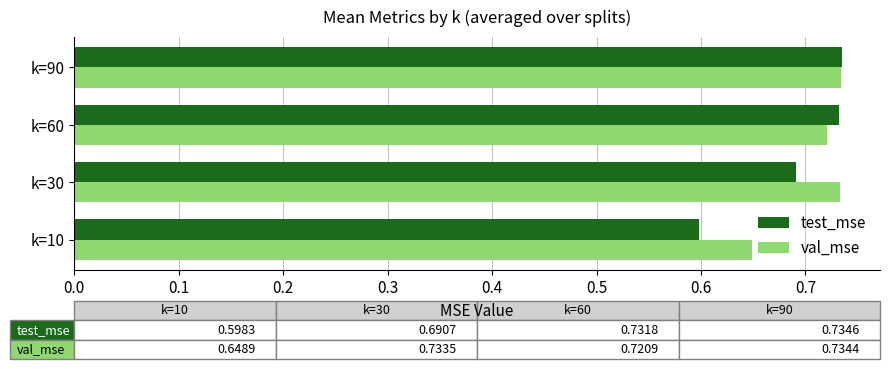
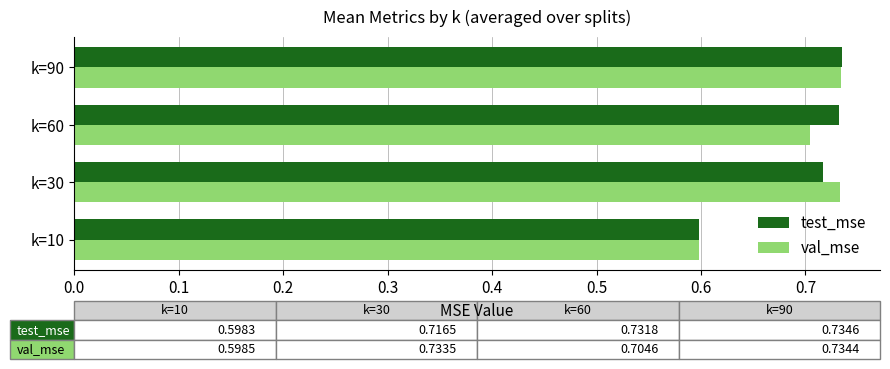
  {
    "test_mse": {
-     "k=30": 0.6907
+     "k=30": 0.7165
    },
    "val_mse": {
-     "k=60": 0.7209,
-     "k=10": 0.6489
+     "k=60": 0.7046,
+     "k=10": 0.5985
    }
  }
